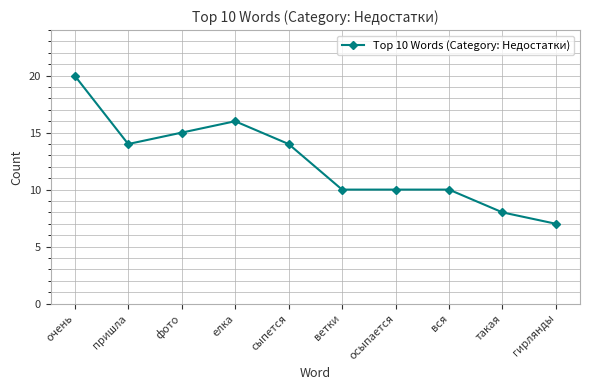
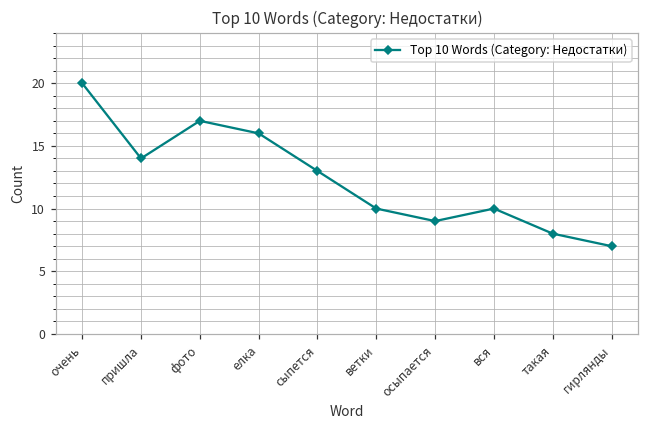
  {
    "очень": 20,
    "пришла": 14,
-   "фото": 15,
+   "фото": 17,
    "елка": 16,
-   "сыпется": 14,
+   "сыпется": 13,
    "ветки": 10,
-   "осыпается": 10,
+   "осыпается": 9,
    "вся": 10,
    "такая": 8,
    "гирлянды": 7
  }
